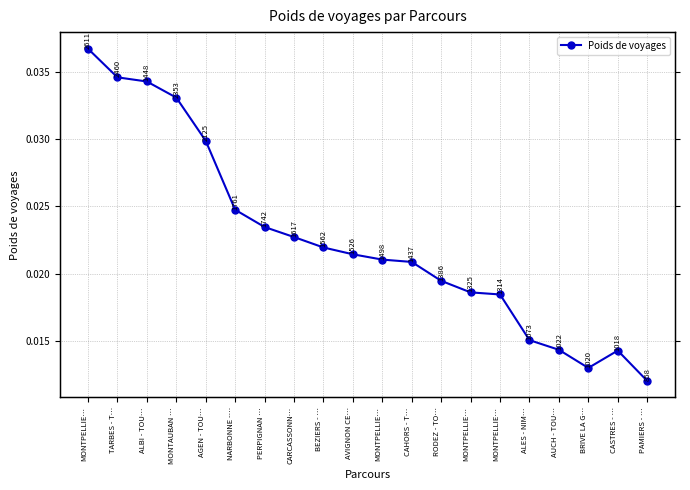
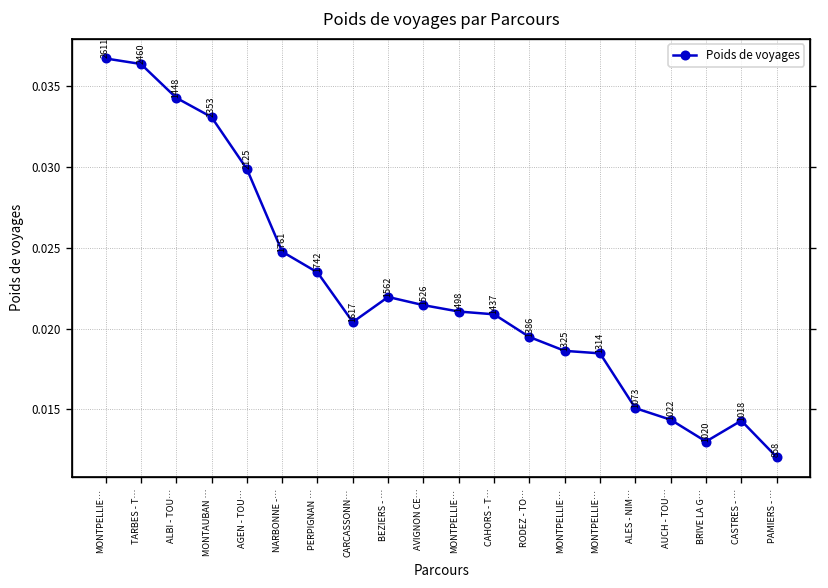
  {
-   "TARBES - T…": 0.0346,
-   "CARCASSONN…": 0.0227
+   "TARBES - T…": 0.0364,
+   "CARCASSONN…": 0.0204
  }
